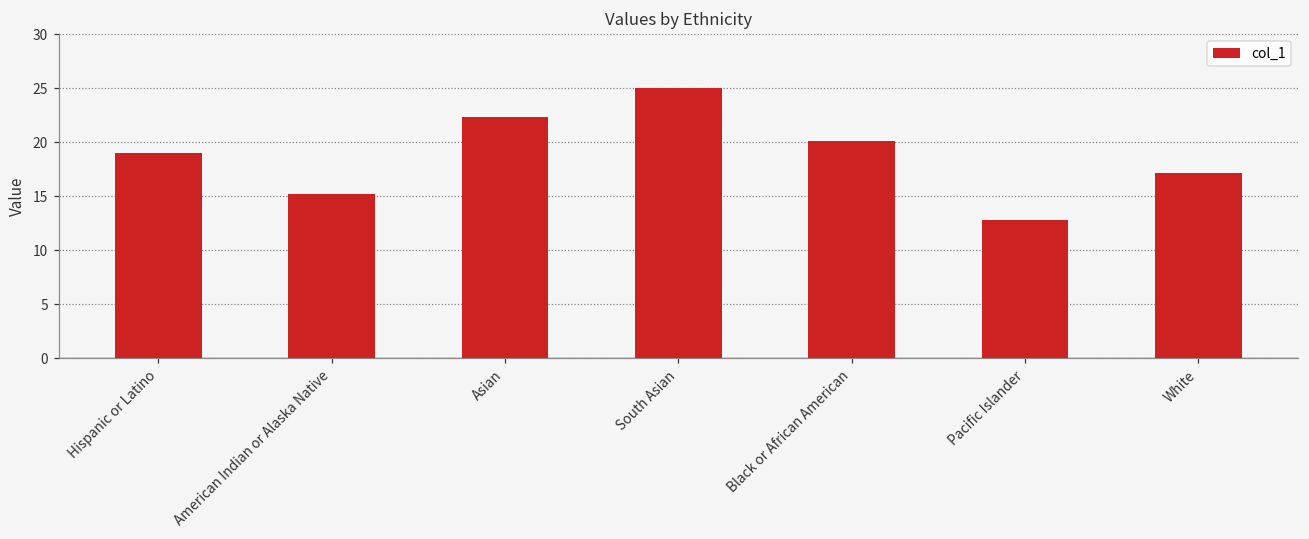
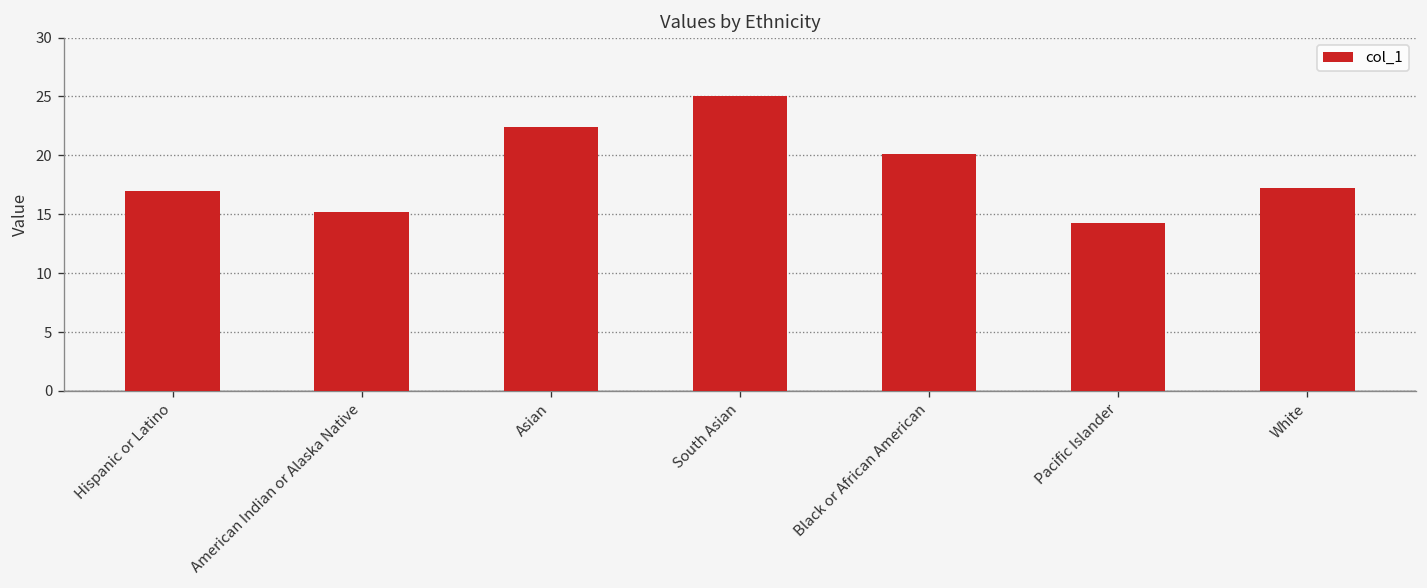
  {
-   "Hispanic or Latino": 19,
+   "Hispanic or Latino": 17,
    "American Indian or Alaska Native": 15,
    "Asian": 22,
    "South Asian": 25,
    "Black or African American": 20,
-   "Pacific Islander": 13,
+   "Pacific Islander": 14,
    "White": 17
  }
